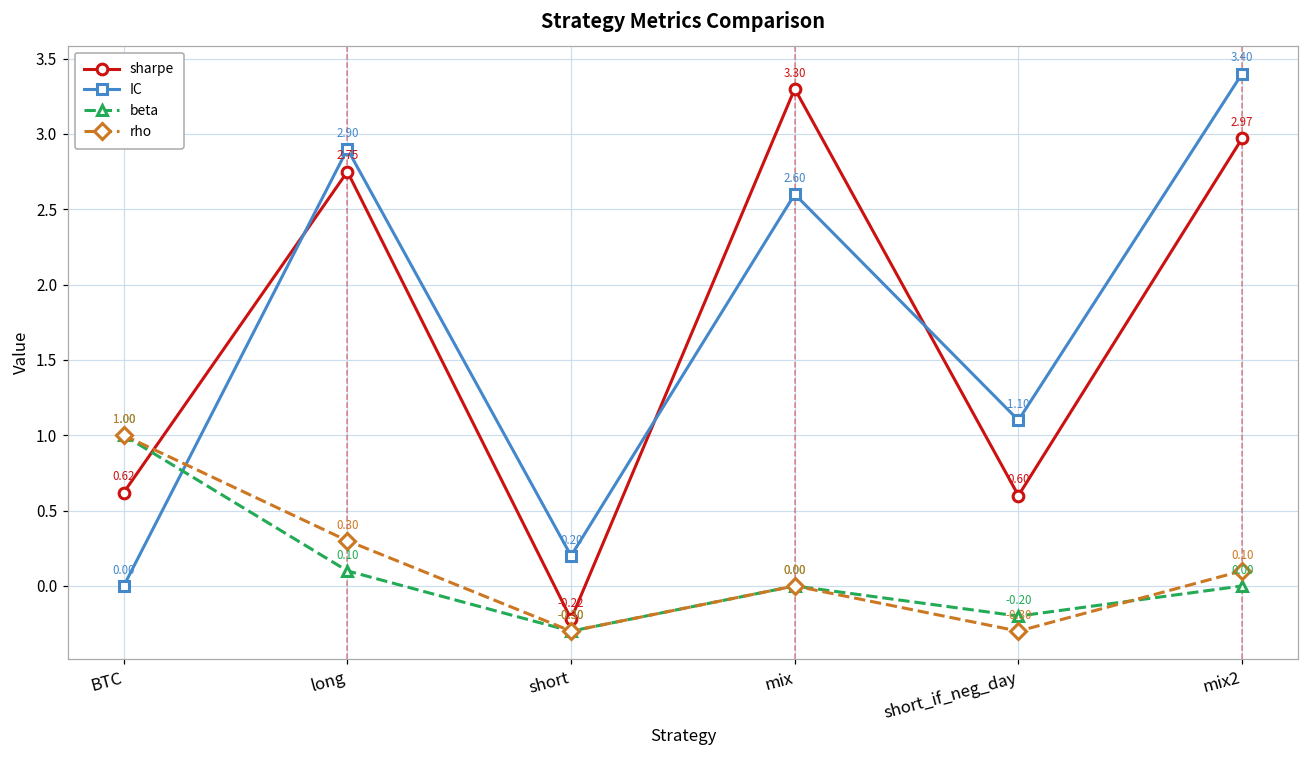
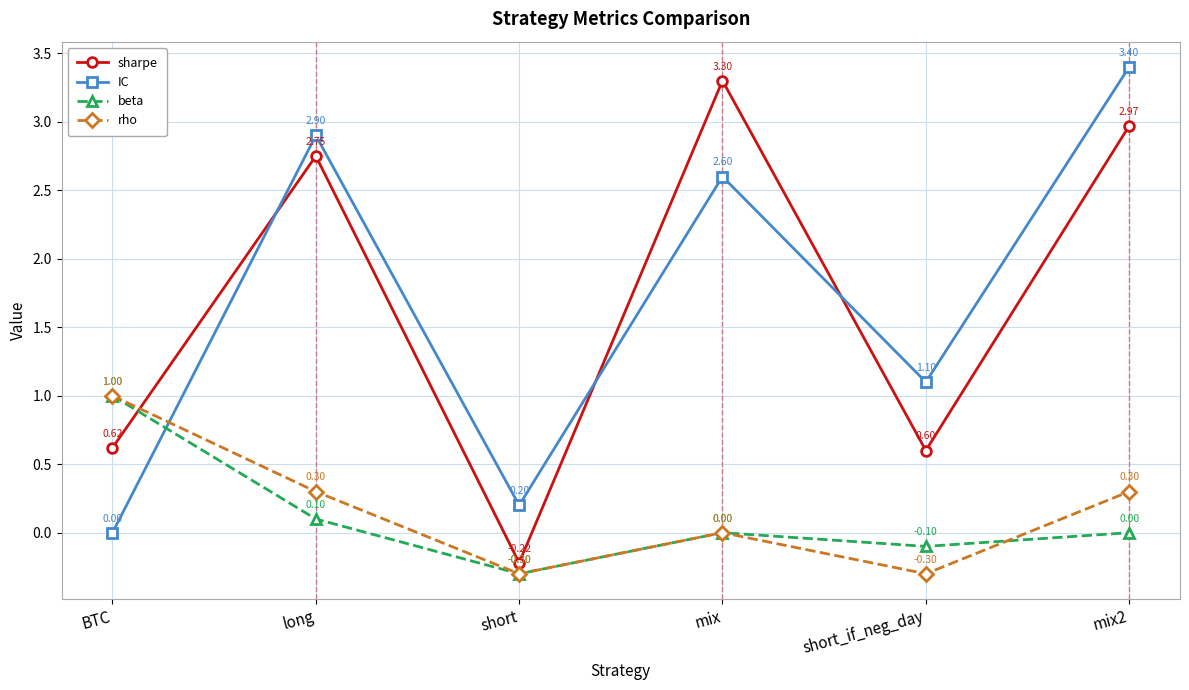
  {
    "sharpe": {
      "BTC": 0.62,
      "short": -0.22,
      "mix": 3.30,
      "short_if_neg_day": 0.60,
      "mix2": 2.97
    },
    "IC": {
      "BTC": 0.00,
      "long": 2.90,
      "short": 0.20,
      "mix": 2.60,
      "short_if_neg_day": 1.10,
      "mix2": 3.40
    },
    "beta": {
      "long": 0.10,
-     "short_if_neg_day": -0.20
+     "short_if_neg_day": -0.10
    },
    "rho": {
      "long": 0.30,
-     "mix2": 0.10
+     "mix2": 0.30
    }
  }
